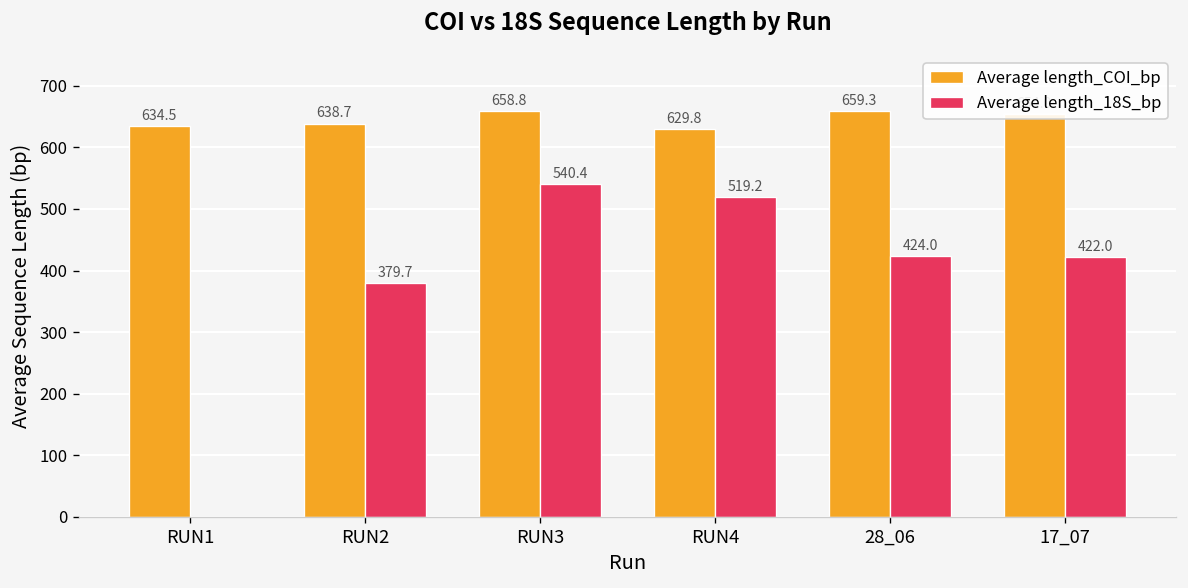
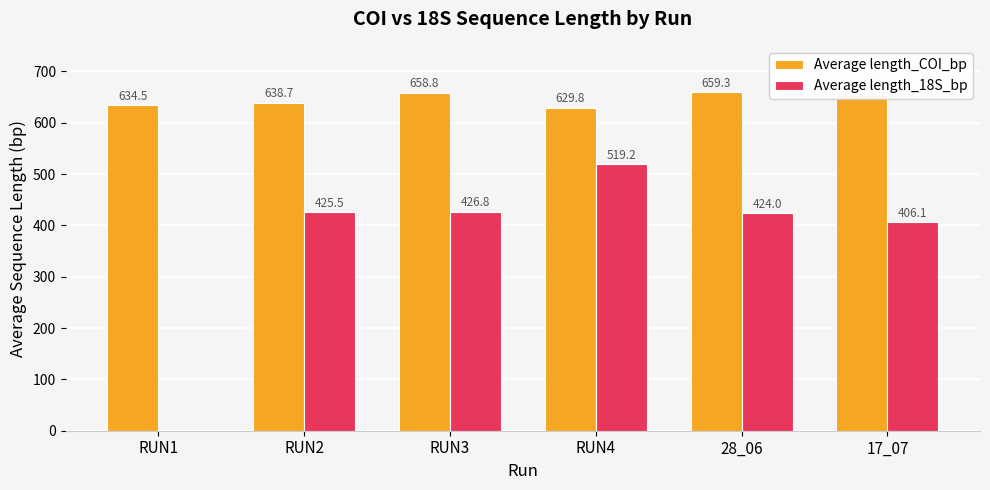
  {
    "Average length_COI_bp": {
      "RUN1": 634.5,
      "RUN2": 638.7,
      "RUN3": 658.8,
      "RUN4": 629.8,
      "28_06": 659.3
    },
    "Average length_18S_bp": {
-     "RUN2": 379.7,
-     "RUN3": 540.4,
+     "RUN2": 425.5,
+     "RUN3": 426.8,
      "RUN4": 519.2,
      "28_06": 424.0,
-     "17_07": 422.0
+     "17_07": 406.1
    }
  }
